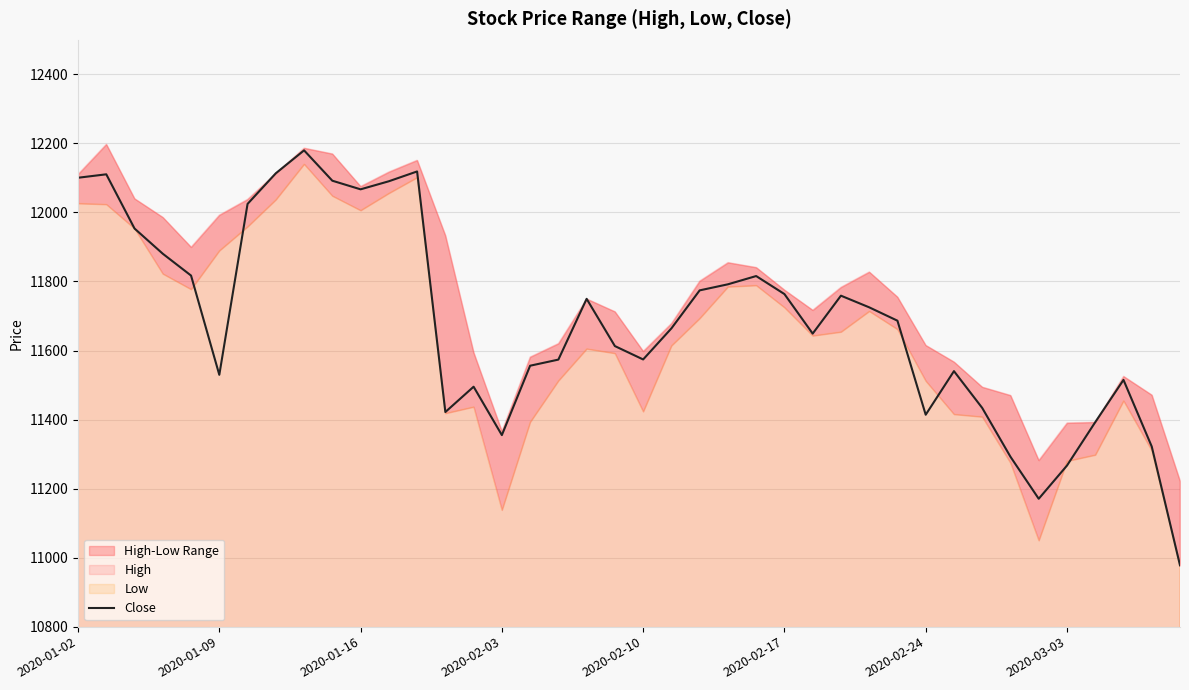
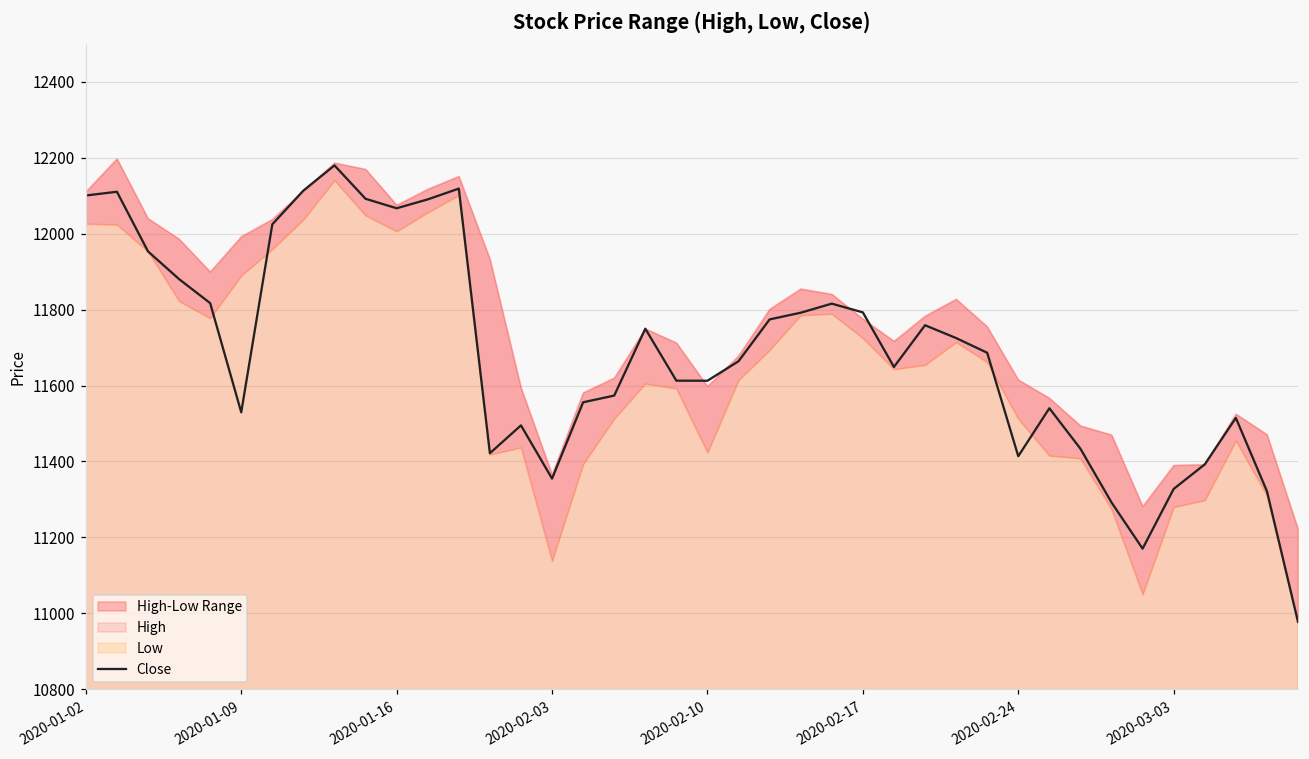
  {
    "Close": {
      "2020-01-02": 12100,
      "2020-01-09": 11530,
      "2020-01-16": 12070,
      "2020-02-03": 11350,
-     "2020-02-10": 11570,
-     "2020-02-17": 11760,
+     "2020-02-10": 11610,
+     "2020-02-17": 11790,
      "2020-02-24": 11410,
-     "2020-03-03": 11270
+     "2020-03-03": 11330
    }
  }
